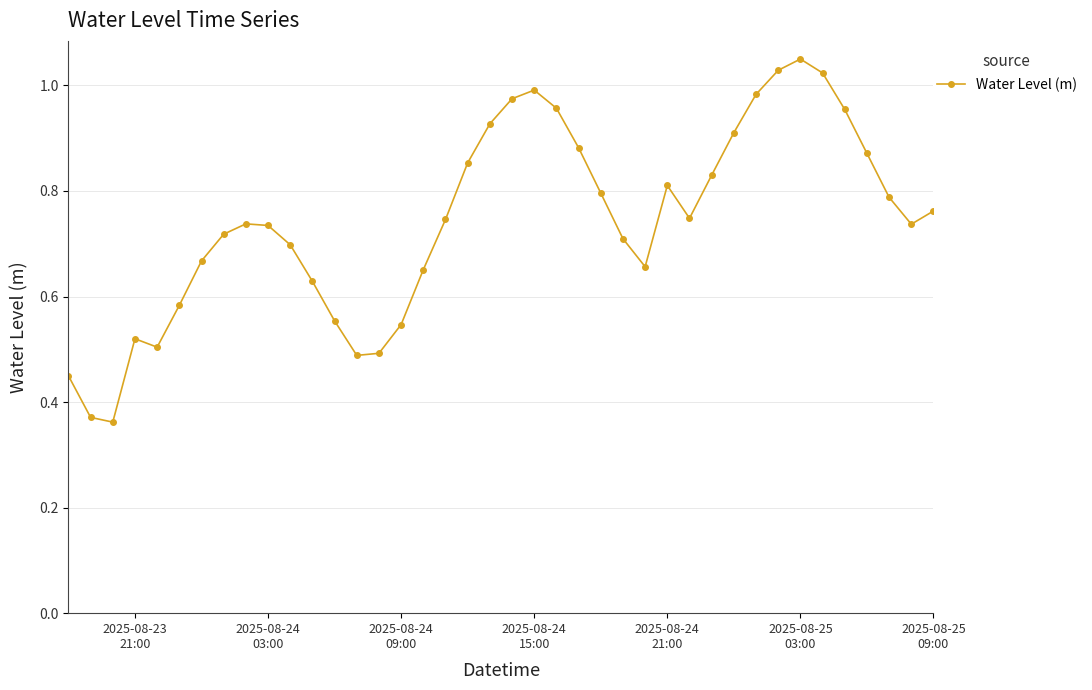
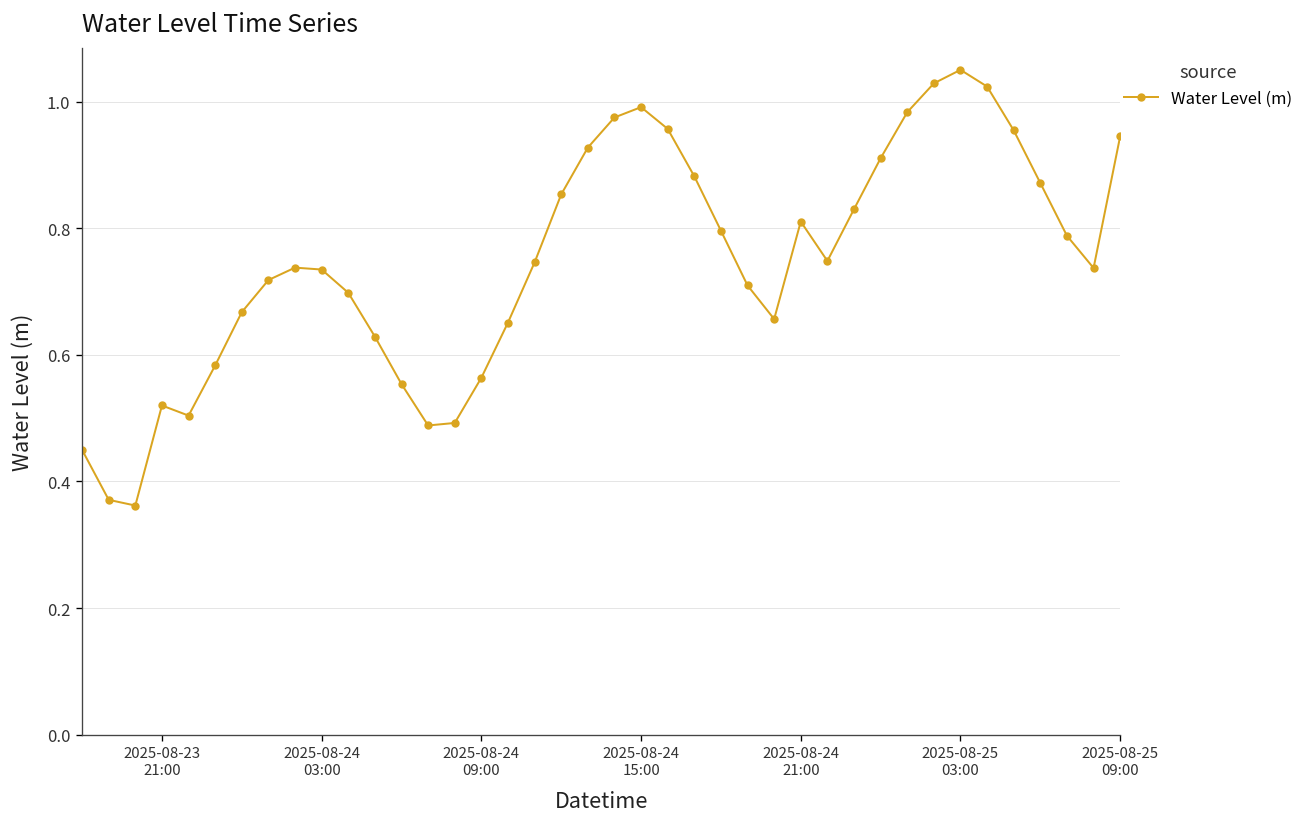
  {
    "2025-08-23 21:00": 0.52,
    "2025-08-24 03:00": 0.73,
-   "2025-08-24 09:00": 0.55,
+   "2025-08-24 09:00": 0.56,
    "2025-08-24 15:00": 0.99,
    "2025-08-24 21:00": 0.81,
    "2025-08-25 03:00": 1.05,
-   "2025-08-25 09:00": 0.76
+   "2025-08-25 09:00": 0.95
  }
